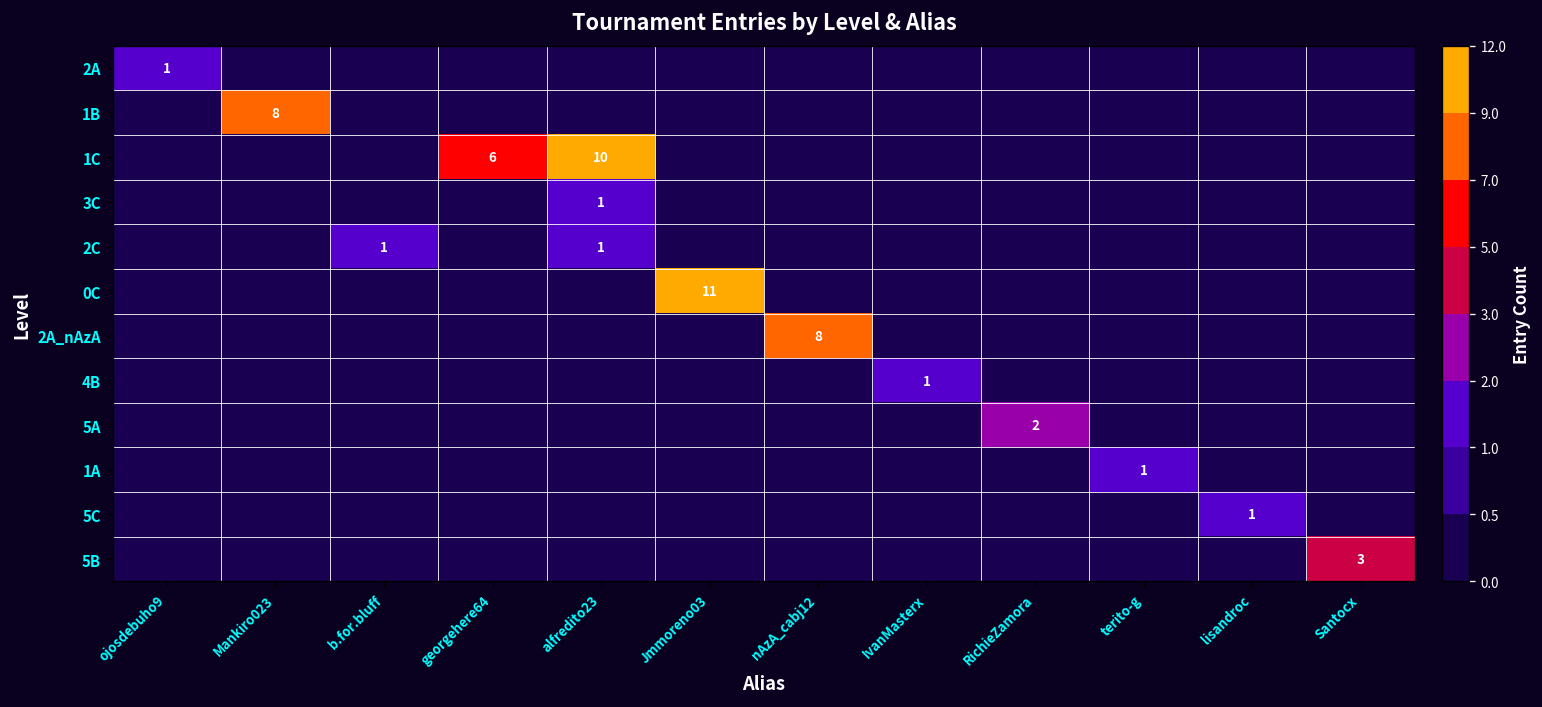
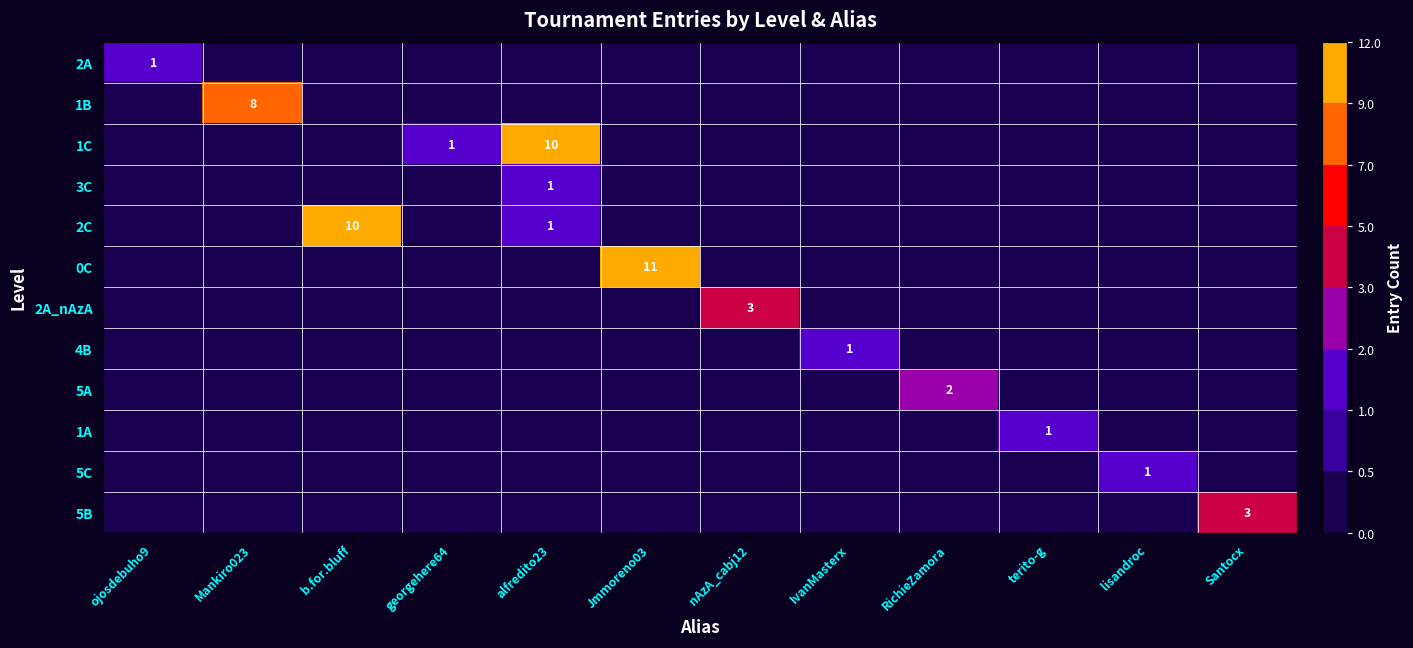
  {
    "2A": {
      "ojosdebuho9": 1
    },
    "1B": {
      "Mankiro023": 8
    },
    "1C": {
-     "georgehere64": 6,
+     "georgehere64": 1,
      "alfredito23": 10
    },
    "3C": {
      "alfredito23": 1
    },
    "2C": {
-     "b.for.bluff": 1,
+     "b.for.bluff": 10,
      "alfredito23": 1
    },
    "0C": {
      "Jmmoreno03": 11
    },
    "2A_nAzA": {
-     "nAzA_cabj12": 8
+     "nAzA_cabj12": 3
    },
    "4B": {
      "IvanMasterx": 1
    },
    "5A": {
      "RichieZamora": 2
    },
    "1A": {
      "terito-g": 1
    },
    "5C": {
      "lisandroc": 1
    },
    "5B": {
      "Santocx": 3
    }
  }
